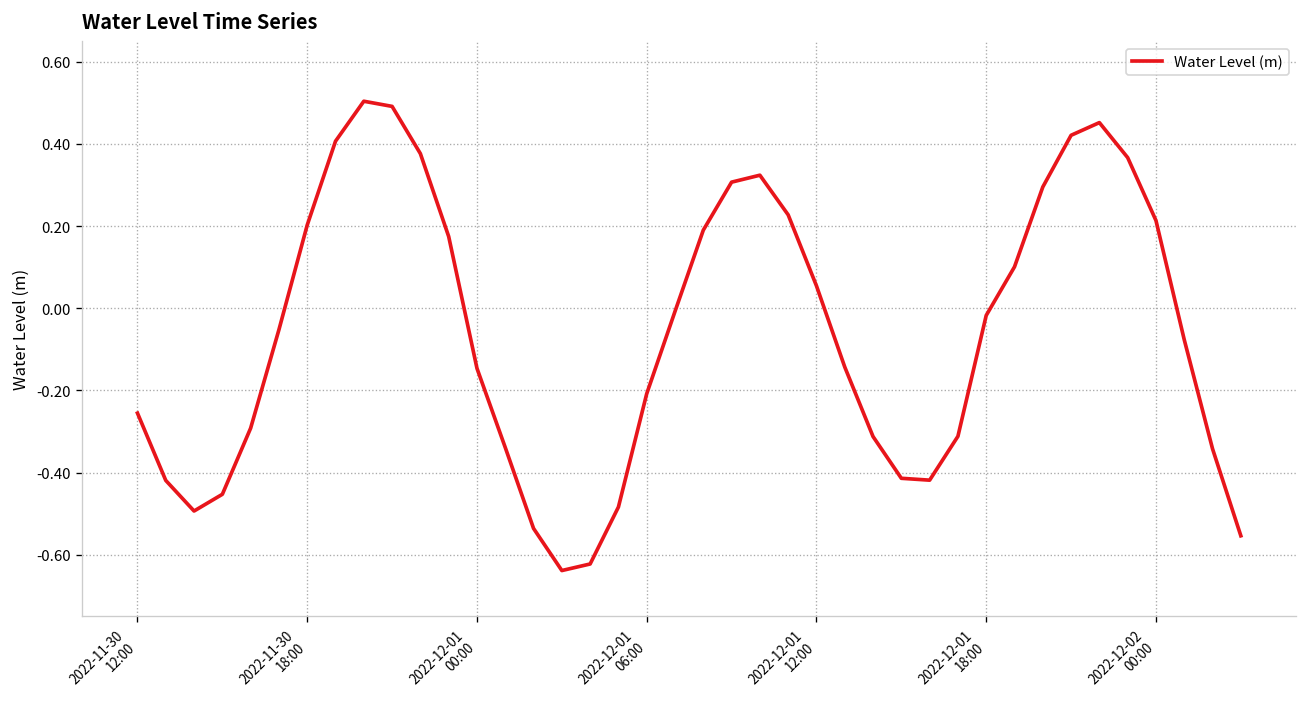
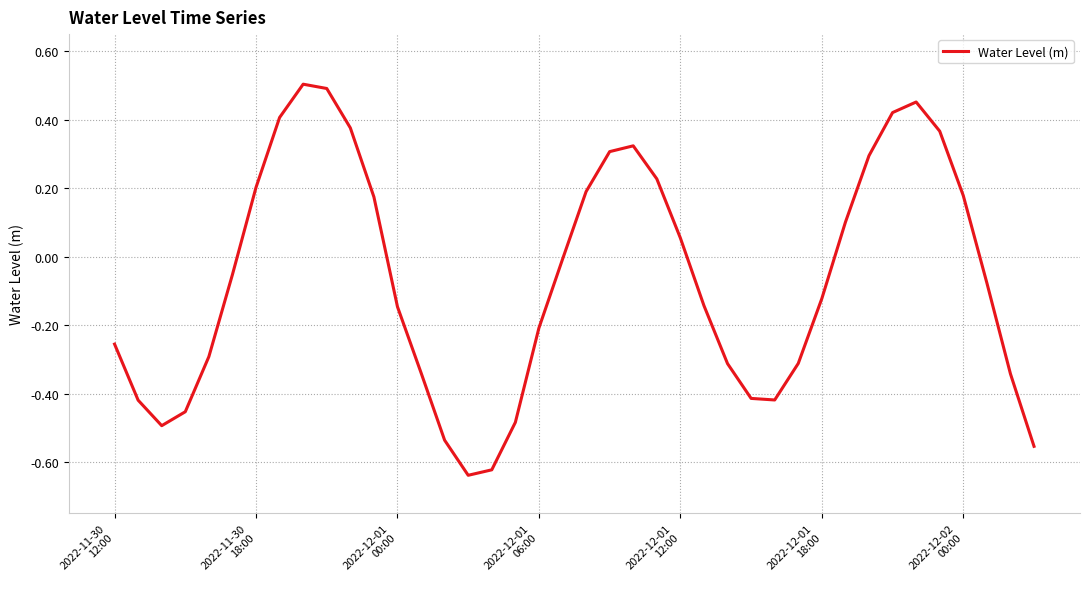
  {
    "2022-11-30 12:00": -0.26,
    "2022-11-30 18:00": 0.20,
    "2022-12-01 00:00": -0.15,
    "2022-12-01 06:00": -0.21,
    "2022-12-01 12:00": 0.05,
-   "2022-12-01 18:00": -0.02,
-   "2022-12-02 00:00": 0.21
+   "2022-12-01 18:00": -0.12,
+   "2022-12-02 00:00": 0.18
  }
